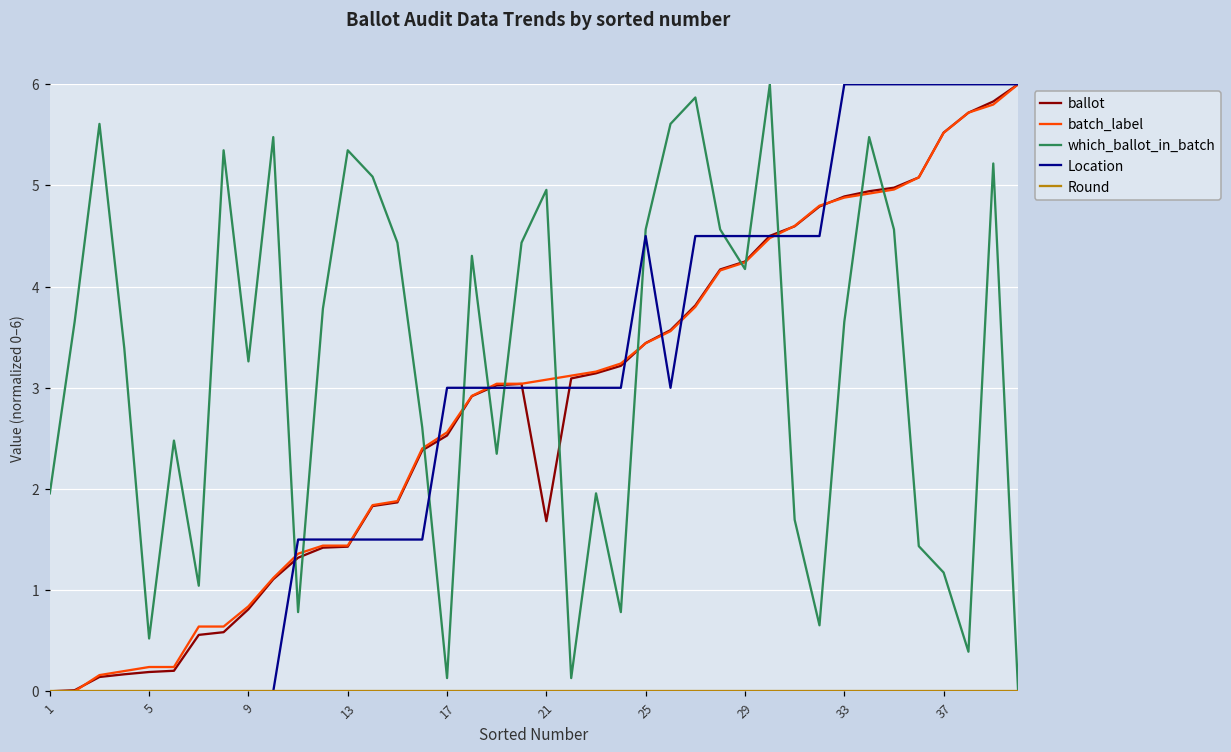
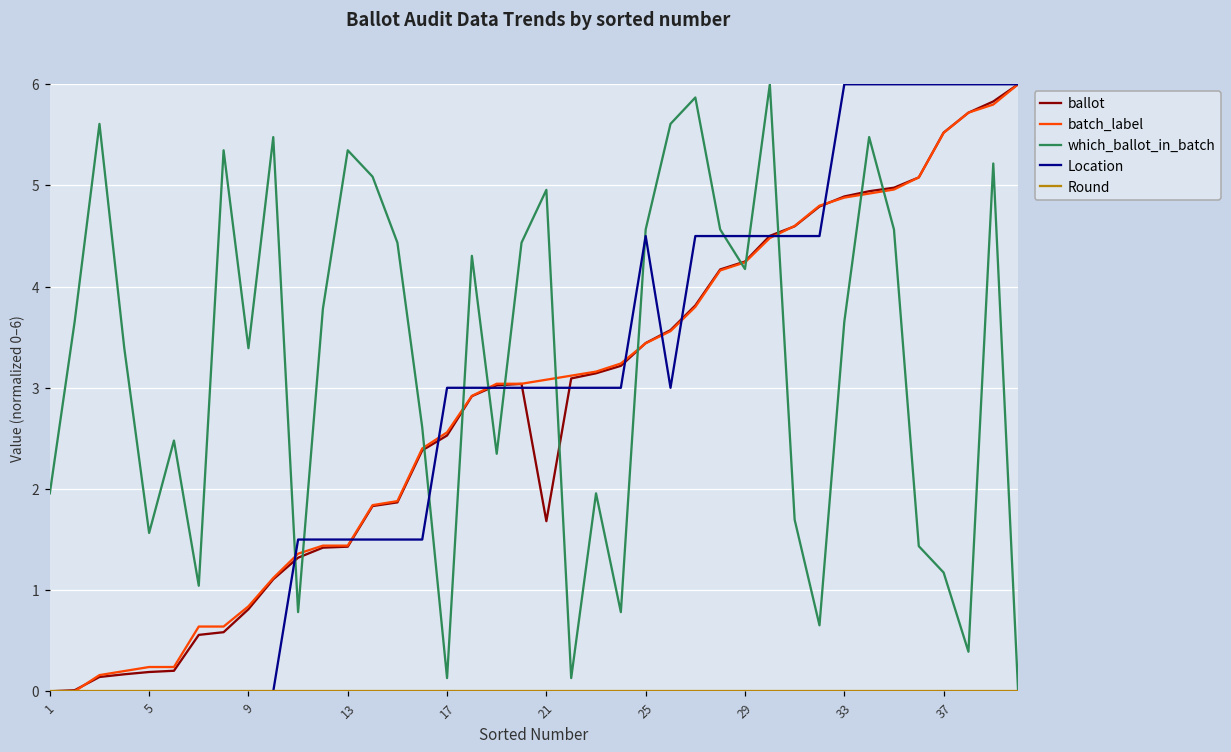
  {
    "ballot": {
      "5": 0.2,
      "9": 0.8,
      "17": 2.5,
      "21": 1.7
    },
    "batch_label": {
      "5": 0.2,
      "9": 0.8,
      "17": 2.6,
      "21": 3.1
    },
    "which_ballot_in_batch": {
      "1": 2.0,
-     "5": 0.5,
-     "9": 3.3,
+     "5": 1.6,
+     "9": 3.4,
      "13": 5.3,
      "17": 0.1,
      "21": 5.0,
      "25": 4.6,
      "29": 4.2,
      "33": 3.7,
      "37": 1.2
    },
    "Location": {
      "13": 1.5,
      "17": 3.0,
      "21": 3.0,
      "25": 4.5,
      "29": 4.5,
      "33": 6.0,
      "37": 6.0
    },
    "Round": {
      "13": 0.0,
      "17": 0.0,
      "21": 0.0,
      "25": 0.0,
      "29": 0.0,
      "33": 0.0,
      "37": 0.0
    }
  }
